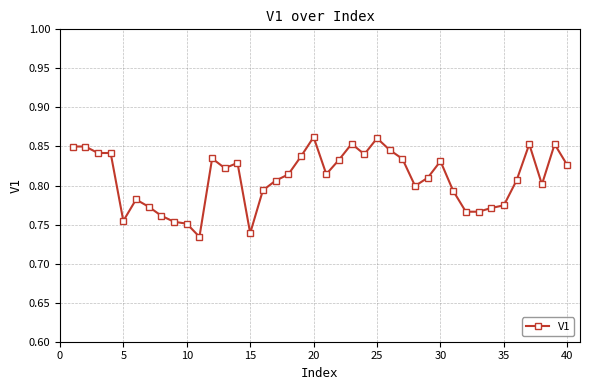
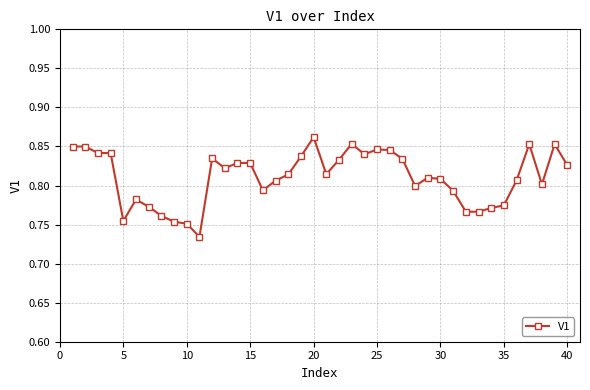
  {
    "5": 0.75,
    "10": 0.75,
-   "15": 0.74,
+   "15": 0.83,
    "20": 0.86,
-   "25": 0.86,
-   "30": 0.83,
+   "25": 0.85,
+   "30": 0.81,
    "35": 0.77,
    "40": 0.83
  }
